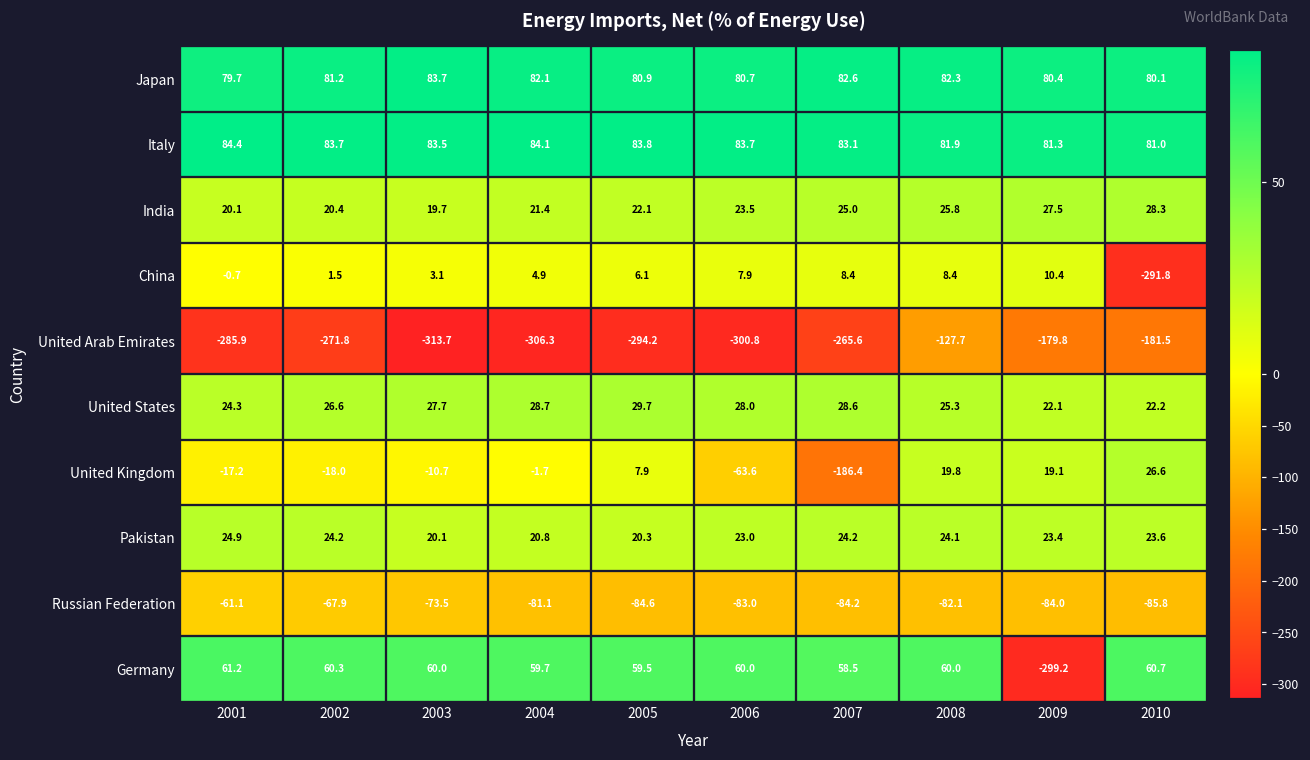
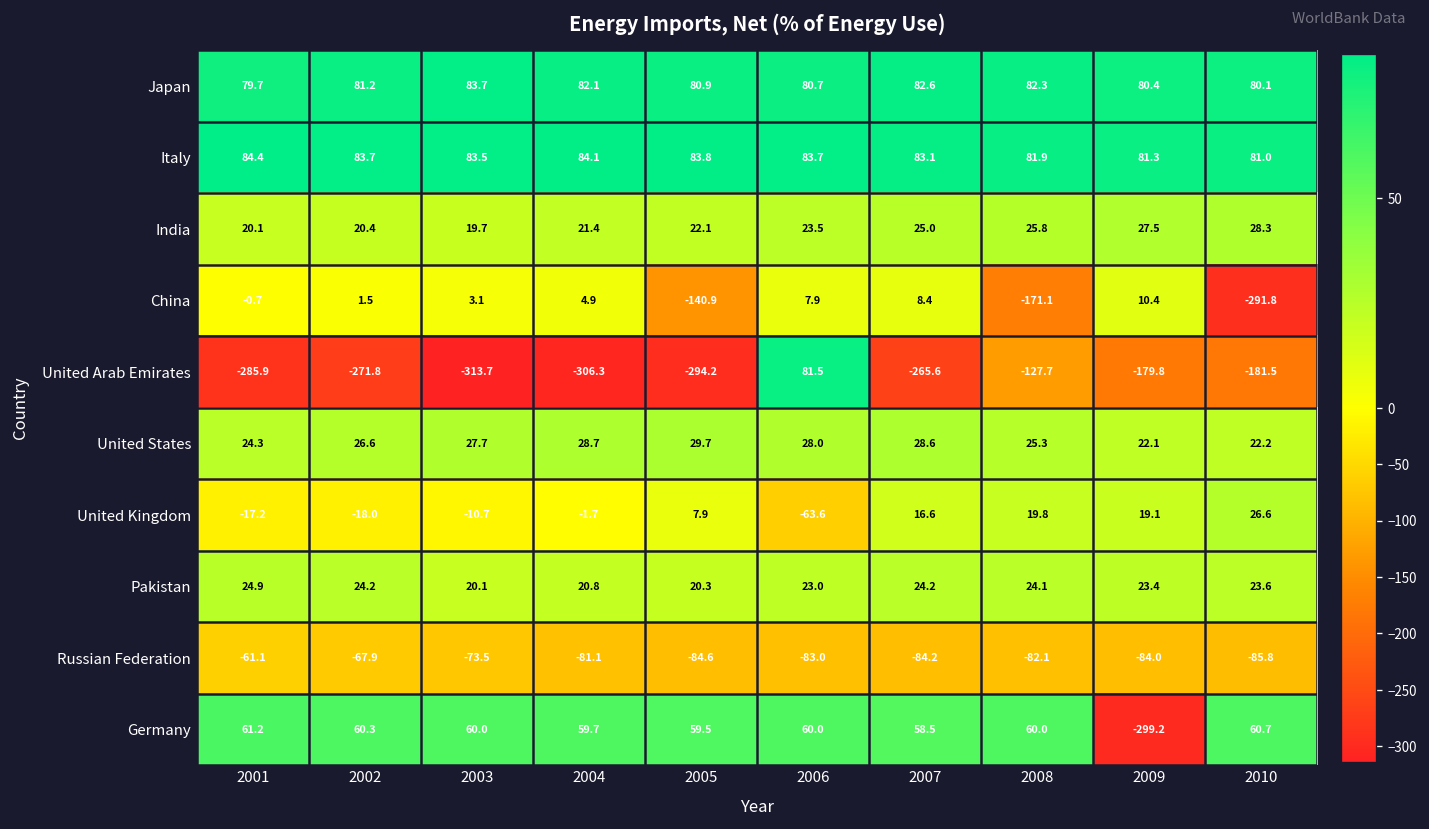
  {
    "Japan": {
      "2001": 79.7,
      "2002": 81.2,
      "2003": 83.7,
      "2004": 82.1,
      "2005": 80.9,
      "2006": 80.7,
      "2007": 82.6,
      "2008": 82.3,
      "2009": 80.4,
      "2010": 80.1
    },
    "Italy": {
      "2001": 84.4,
      "2002": 83.7,
      "2003": 83.5,
      "2004": 84.1,
      "2005": 83.8,
      "2006": 83.7,
      "2007": 83.1,
      "2008": 81.9,
      "2009": 81.3,
      "2010": 81.0
    },
    "India": {
      "2001": 20.1,
      "2002": 20.4,
      "2003": 19.7,
      "2004": 21.4,
      "2005": 22.1,
      "2006": 23.5,
      "2007": 25.0,
      "2008": 25.8,
      "2009": 27.5,
      "2010": 28.3
    },
    "China": {
      "2001": -0.7,
      "2002": 1.5,
      "2003": 3.1,
      "2004": 4.9,
-     "2005": 6.1,
+     "2005": -140.9,
      "2006": 7.9,
      "2007": 8.4,
-     "2008": 8.4,
+     "2008": -171.1,
      "2009": 10.4,
      "2010": -291.8
    },
    "United Arab Emirates": {
      "2001": -285.9,
      "2002": -271.8,
      "2003": -313.7,
      "2004": -306.3,
      "2005": -294.2,
-     "2006": -300.8,
+     "2006": 81.5,
      "2007": -265.6,
      "2008": -127.7,
      "2009": -179.8,
      "2010": -181.5
    },
    "United States": {
      "2001": 24.3,
      "2002": 26.6,
      "2003": 27.7,
      "2004": 28.7,
      "2005": 29.7,
      "2006": 28.0,
      "2007": 28.6,
      "2008": 25.3,
      "2009": 22.1,
      "2010": 22.2
    },
    "United Kingdom": {
      "2001": -17.2,
      "2002": -18.0,
      "2003": -10.7,
      "2004": -1.7,
      "2005": 7.9,
      "2006": -63.6,
-     "2007": -186.4,
+     "2007": 16.6,
      "2008": 19.8,
      "2009": 19.1,
      "2010": 26.6
    },
    "Pakistan": {
      "2001": 24.9,
      "2002": 24.2,
      "2003": 20.1,
      "2004": 20.8,
      "2005": 20.3,
      "2006": 23.0,
      "2007": 24.2,
      "2008": 24.1,
      "2009": 23.4,
      "2010": 23.6
    },
    "Russian Federation": {
      "2001": -61.1,
      "2002": -67.9,
      "2003": -73.5,
      "2004": -81.1,
      "2005": -84.6,
      "2006": -83.0,
      "2007": -84.2,
      "2008": -82.1,
      "2009": -84.0,
      "2010": -85.8
    },
    "Germany": {
      "2001": 61.2,
      "2002": 60.3,
      "2003": 60.0,
      "2004": 59.7,
      "2005": 59.5,
      "2006": 60.0,
      "2007": 58.5,
      "2008": 60.0,
      "2009": -299.2,
      "2010": 60.7
    }
  }
